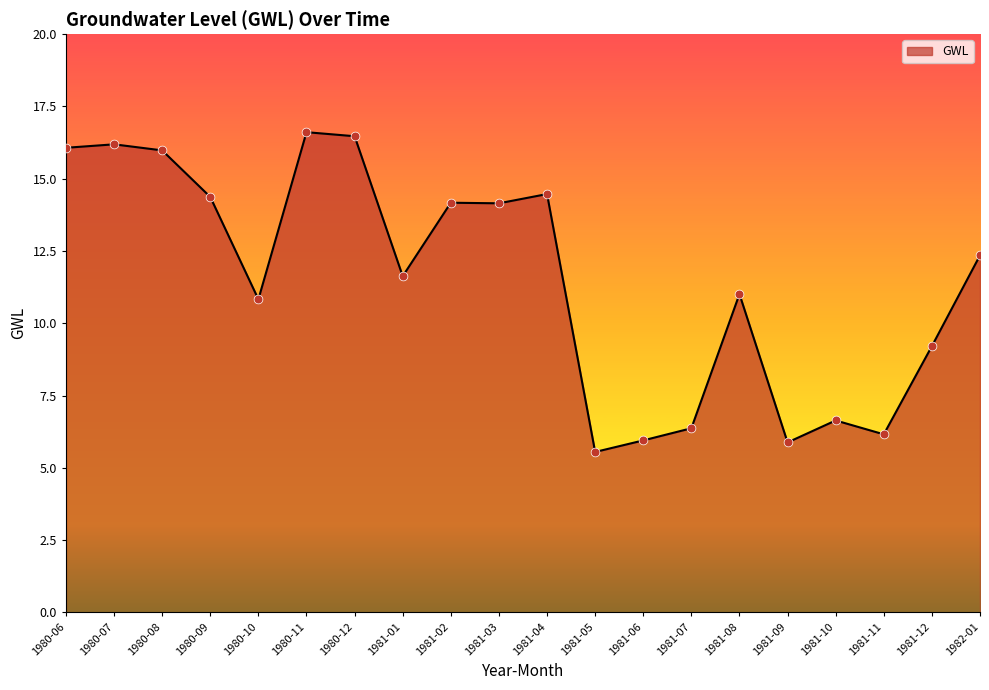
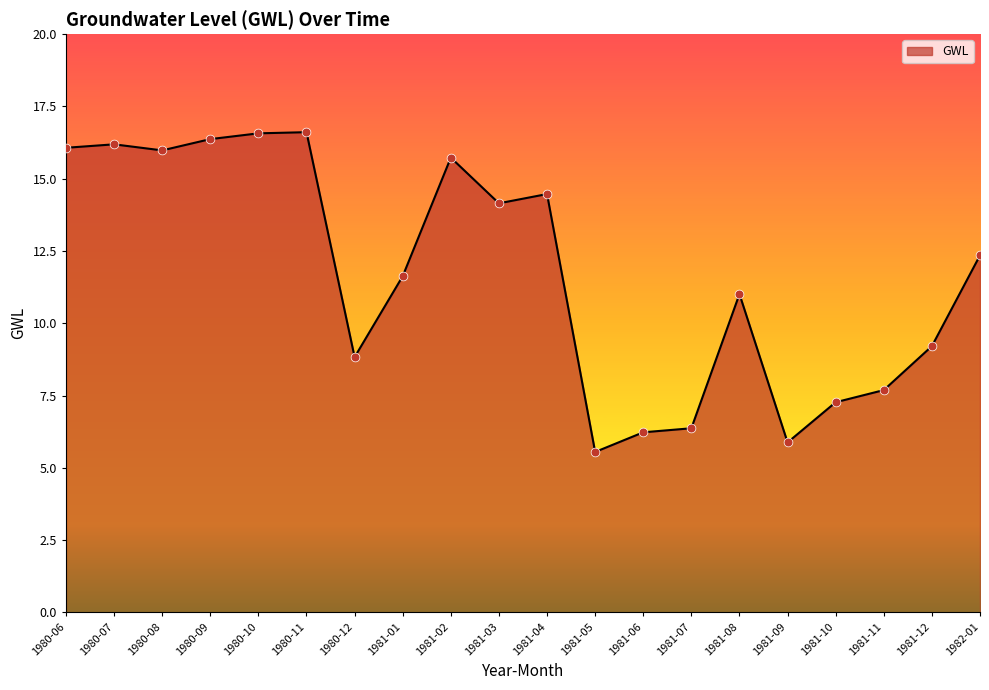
  {
    "1980-06": 16.1,
    "1980-07": 16.2,
    "1980-08": 16.0,
-   "1980-09": 14.4,
-   "1980-10": 10.8,
+   "1980-09": 16.4,
+   "1980-10": 16.6,
    "1980-11": 16.6,
-   "1980-12": 16.5,
+   "1980-12": 8.8,
    "1981-01": 11.6,
-   "1981-02": 14.2,
+   "1981-02": 15.7,
    "1981-03": 14.2,
    "1981-04": 14.5,
    "1981-05": 5.6,
-   "1981-06": 6.0,
+   "1981-06": 6.2,
    "1981-07": 6.4,
    "1981-08": 11.0,
    "1981-09": 5.9,
-   "1981-10": 6.6,
-   "1981-11": 6.2,
+   "1981-10": 7.3,
+   "1981-11": 7.7,
    "1981-12": 9.2,
    "1982-01": 12.4
  }
